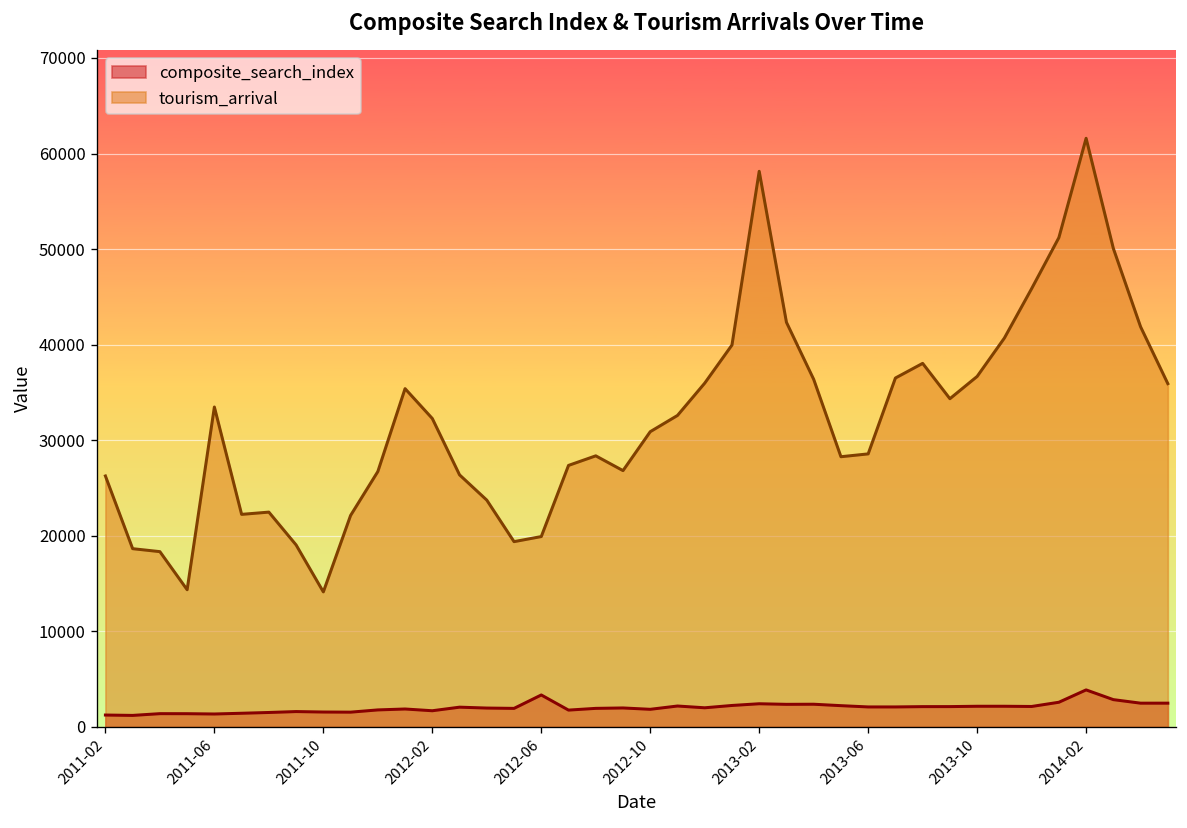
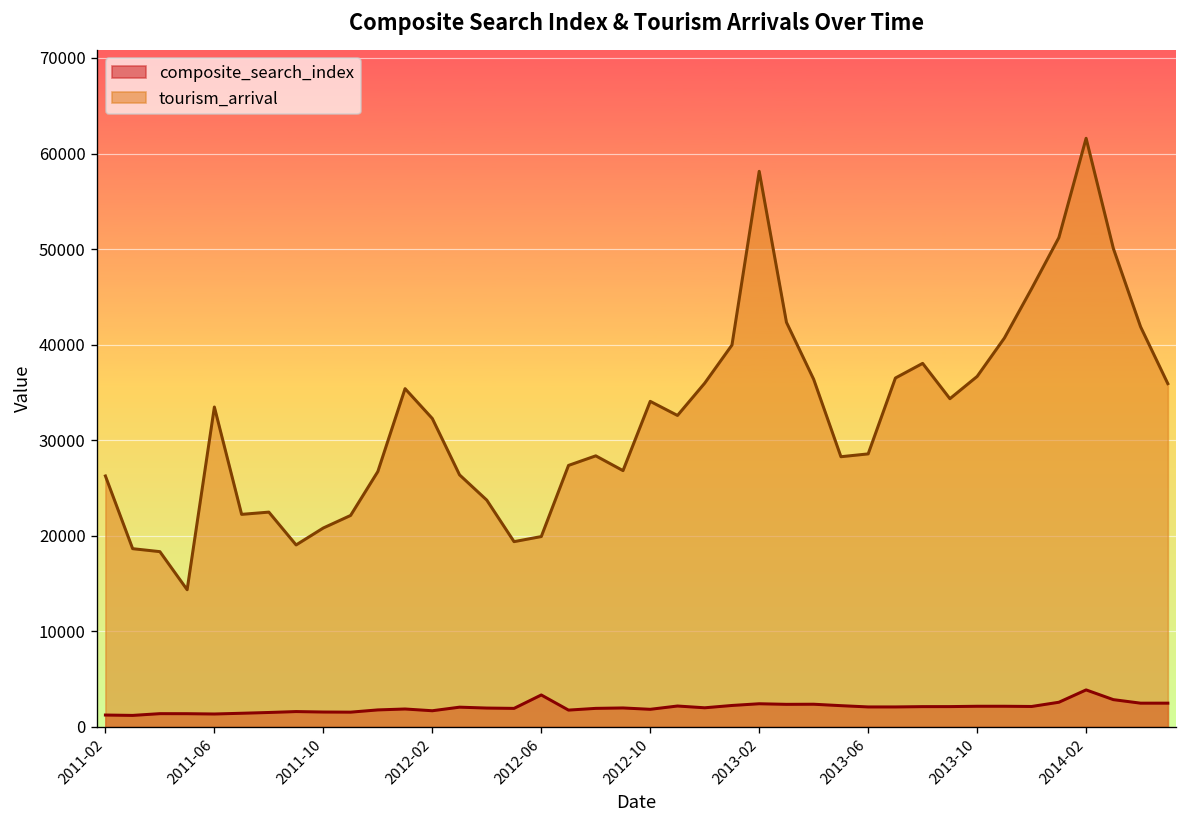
  {
    "composite_search_index": {
      "2011-02": 1000,
      "2011-06": 1000,
      "2011-10": 2000,
      "2012-02": 2000,
      "2012-06": 3000,
      "2012-10": 2000,
      "2013-02": 2000,
      "2013-06": 2000,
      "2013-10": 2000,
      "2014-02": 4000
    },
    "tourism_arrival": {
      "2011-02": 26000,
      "2011-06": 33000,
-     "2011-10": 14000,
+     "2011-10": 21000,
      "2012-02": 32000,
      "2012-06": 20000,
-     "2012-10": 31000,
+     "2012-10": 34000,
      "2013-02": 58000,
      "2013-06": 29000,
      "2013-10": 37000,
      "2014-02": 62000
    }
  }
